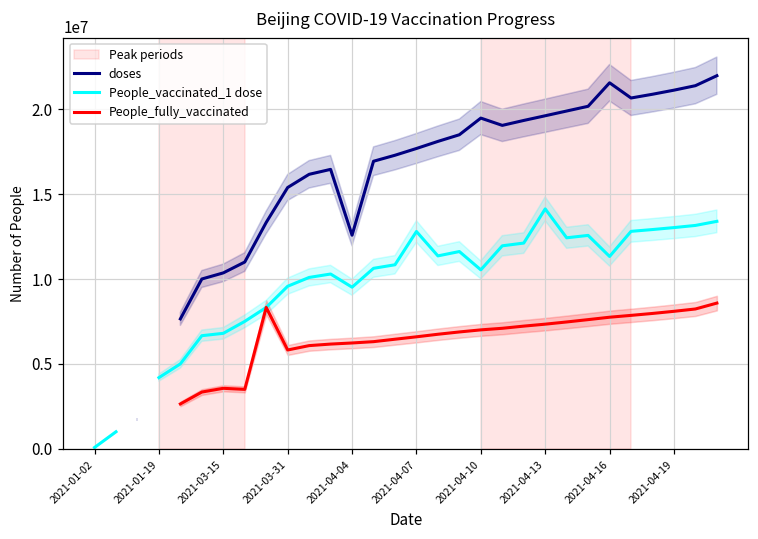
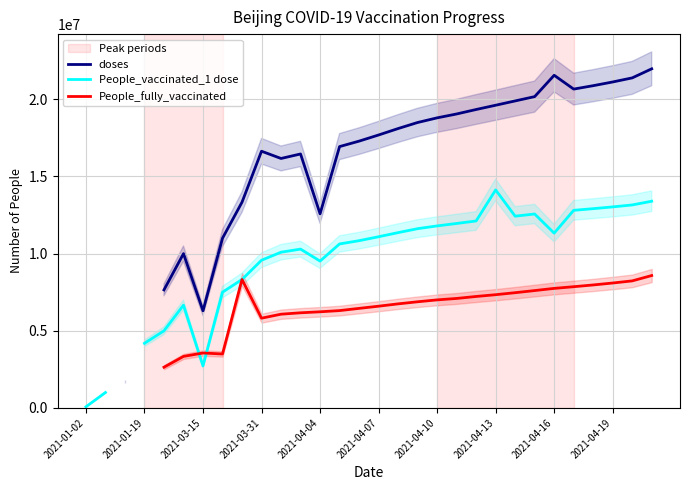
  {
    "doses": {
-     "2021-03-15": 10400000,
-     "2021-03-31": 15400000,
+     "2021-03-15": 6300000,
+     "2021-03-31": 16600000,
      "2021-04-04": 12600000,
      "2021-04-07": 17700000,
-     "2021-04-10": 19500000,
+     "2021-04-10": 18800000,
      "2021-04-13": 19600000,
      "2021-04-16": 21600000,
      "2021-04-19": 21100000
    },
    "People_vaccinated_1 dose": {
      "2021-01-19": 4200000,
-     "2021-03-15": 6800000,
+     "2021-03-15": 2700000,
      "2021-03-31": 9600000,
      "2021-04-04": 9500000,
-     "2021-04-07": 12800000,
-     "2021-04-10": 10500000,
+     "2021-04-07": 11100000,
+     "2021-04-10": 11800000,
      "2021-04-13": 14100000,
      "2021-04-16": 11300000,
      "2021-04-19": 13000000
    }
  }
